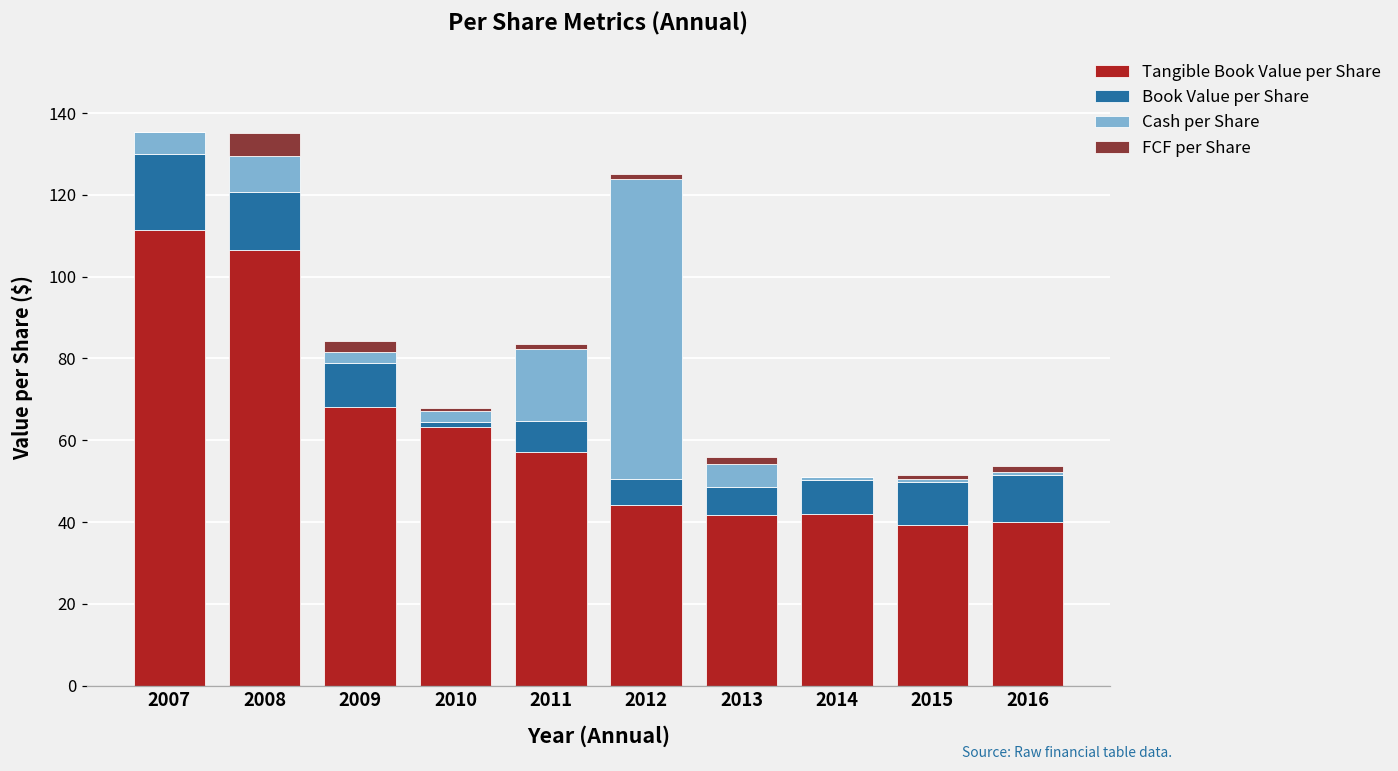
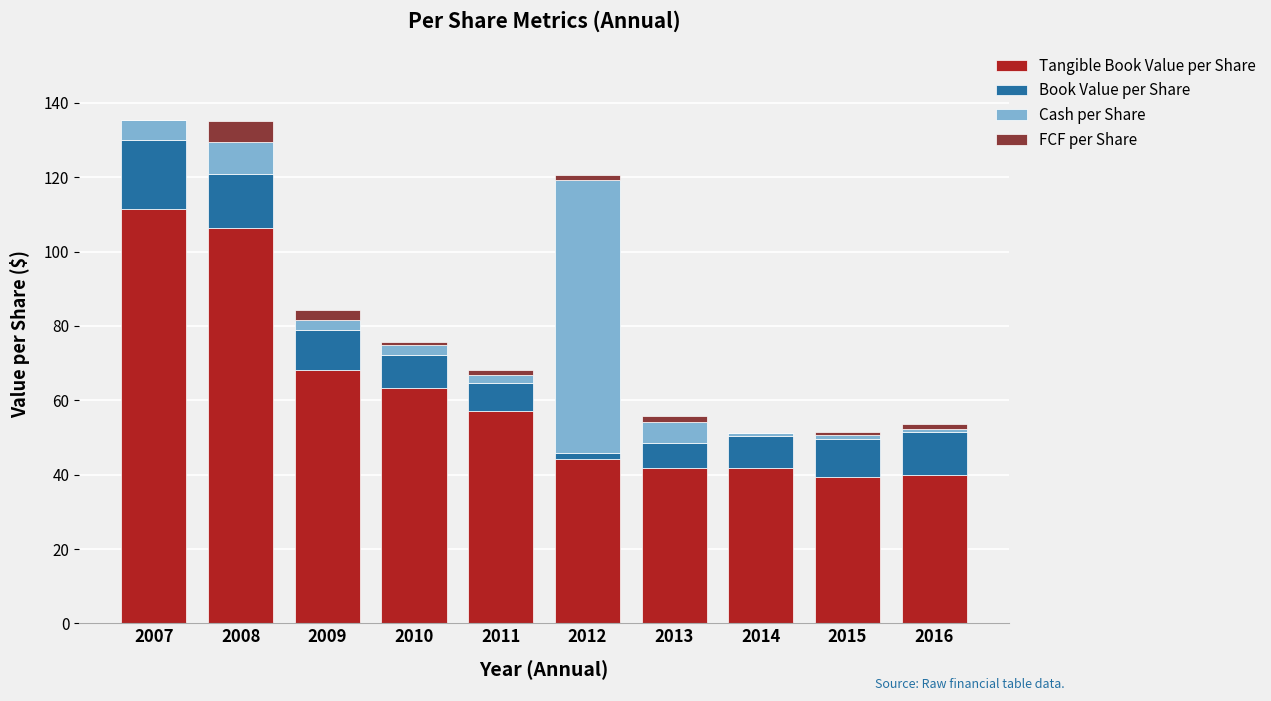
  {
    "Book Value per Share": {
      "2007": 18,
      "2008": 14,
      "2009": 11,
-     "2010": 1,
+     "2010": 9,
      "2011": 8,
-     "2012": 6,
+     "2012": 2,
      "2013": 7,
      "2014": 8,
      "2015": 10,
      "2016": 11
    },
    "Cash per Share": {
      "2007": 6,
      "2008": 9,
      "2009": 3,
      "2010": 3,
-     "2011": 18,
+     "2011": 2,
      "2012": 73,
      "2013": 6,
      "2014": 1,
      "2015": 1,
      "2016": 1
    }
  }
